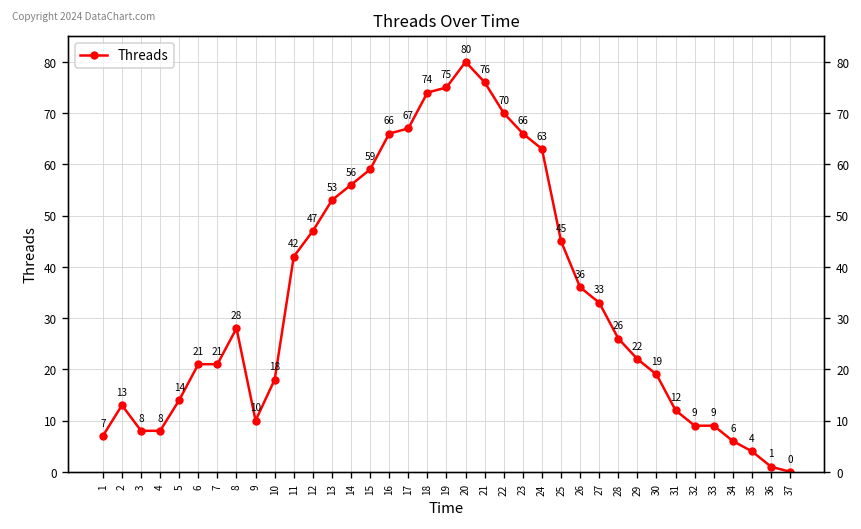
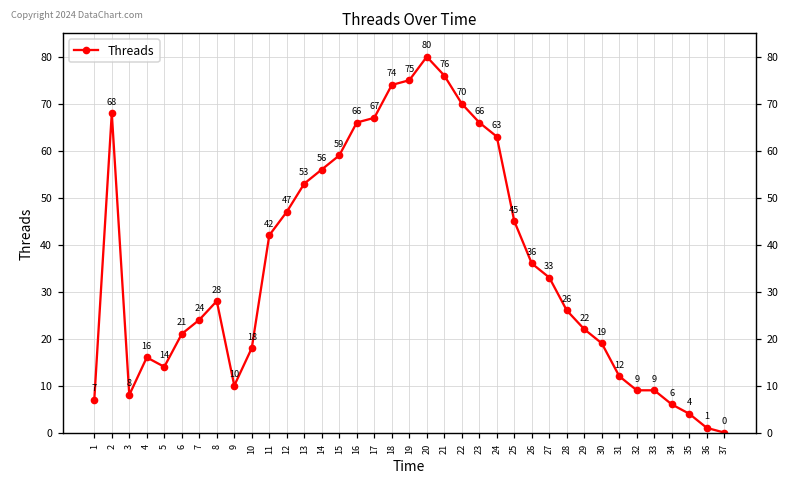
  {
    "1": 7,
-   "2": 13,
+   "2": 68,
    "3": 8,
-   "4": 8,
+   "4": 16,
    "5": 14,
    "6": 21,
-   "7": 21,
+   "7": 24,
    "8": 28,
    "9": 10,
    "10": 18,
    "11": 42,
    "12": 47,
    "13": 53,
    "14": 56,
    "15": 59,
    "16": 66,
    "17": 67,
    "18": 74,
    "19": 75,
    "20": 80,
    "21": 76,
    "22": 70,
    "23": 66,
    "24": 63,
    "25": 45,
    "26": 36,
    "27": 33,
    "28": 26,
    "29": 22,
    "30": 19,
    "31": 12,
    "32": 9,
    "33": 9,
    "34": 6,
    "35": 4,
    "36": 1,
    "37": 0
  }
